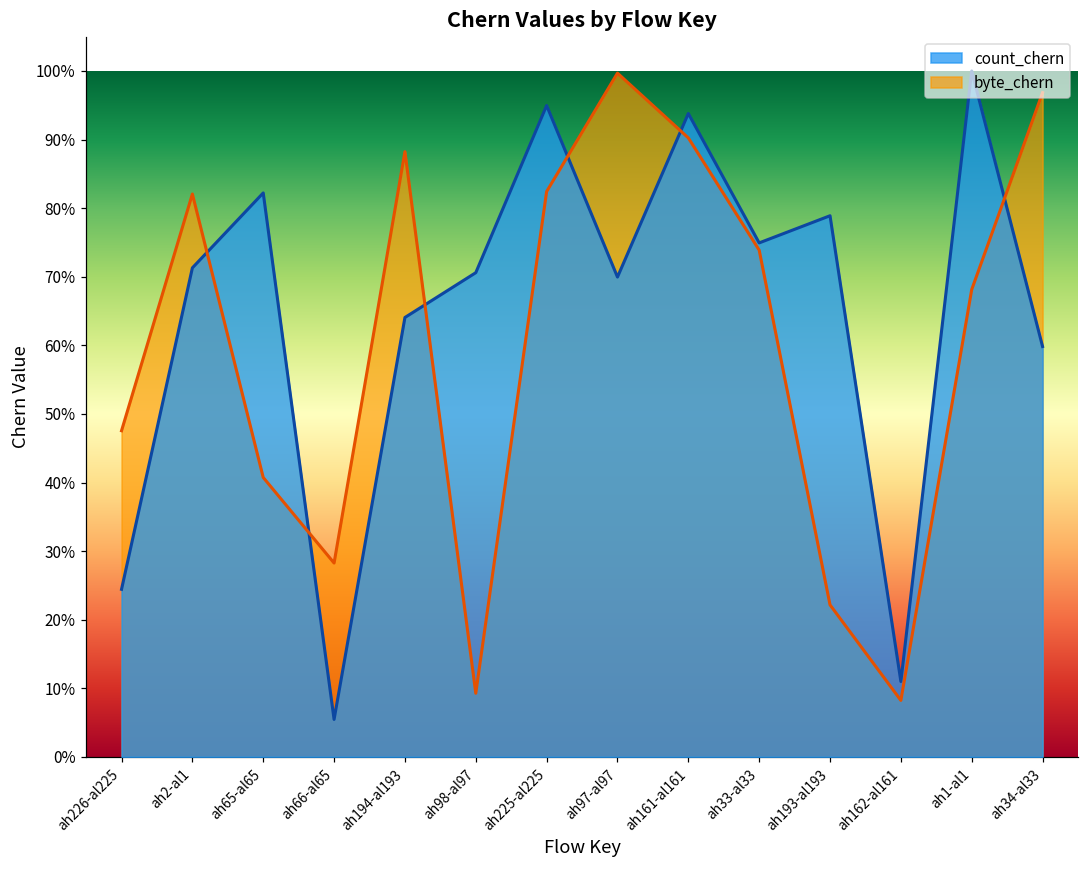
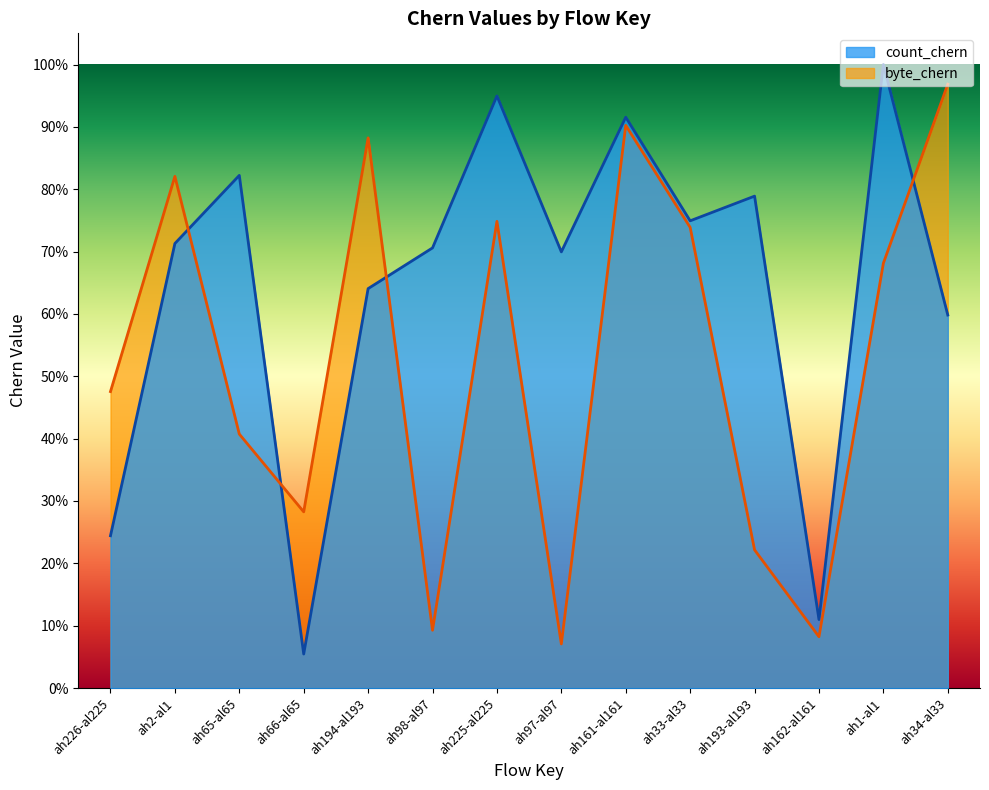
  {
    "count_chern": {
      "ah226-al225": "24%",
      "ah2-al1": "71%",
      "ah65-al65": "82%",
      "ah66-al65": "5%",
      "ah194-al193": "64%",
      "ah98-al97": "71%",
      "ah225-al225": "95%",
      "ah97-al97": "70%",
-     "ah161-al161": "94%",
+     "ah161-al161": "92%",
      "ah33-al33": "75%",
      "ah193-al193": "79%",
      "ah162-al161": "11%",
      "ah34-al33": "60%"
    },
    "byte_chern": {
      "ah226-al225": "48%",
      "ah2-al1": "82%",
      "ah65-al65": "41%",
      "ah66-al65": "28%",
      "ah194-al193": "88%",
      "ah98-al97": "9%",
-     "ah225-al225": "82%",
-     "ah97-al97": "100%",
+     "ah225-al225": "75%",
+     "ah97-al97": "7%",
      "ah161-al161": "90%",
      "ah33-al33": "74%",
      "ah193-al193": "22%",
      "ah162-al161": "8%",
      "ah1-al1": "68%"
    }
  }
